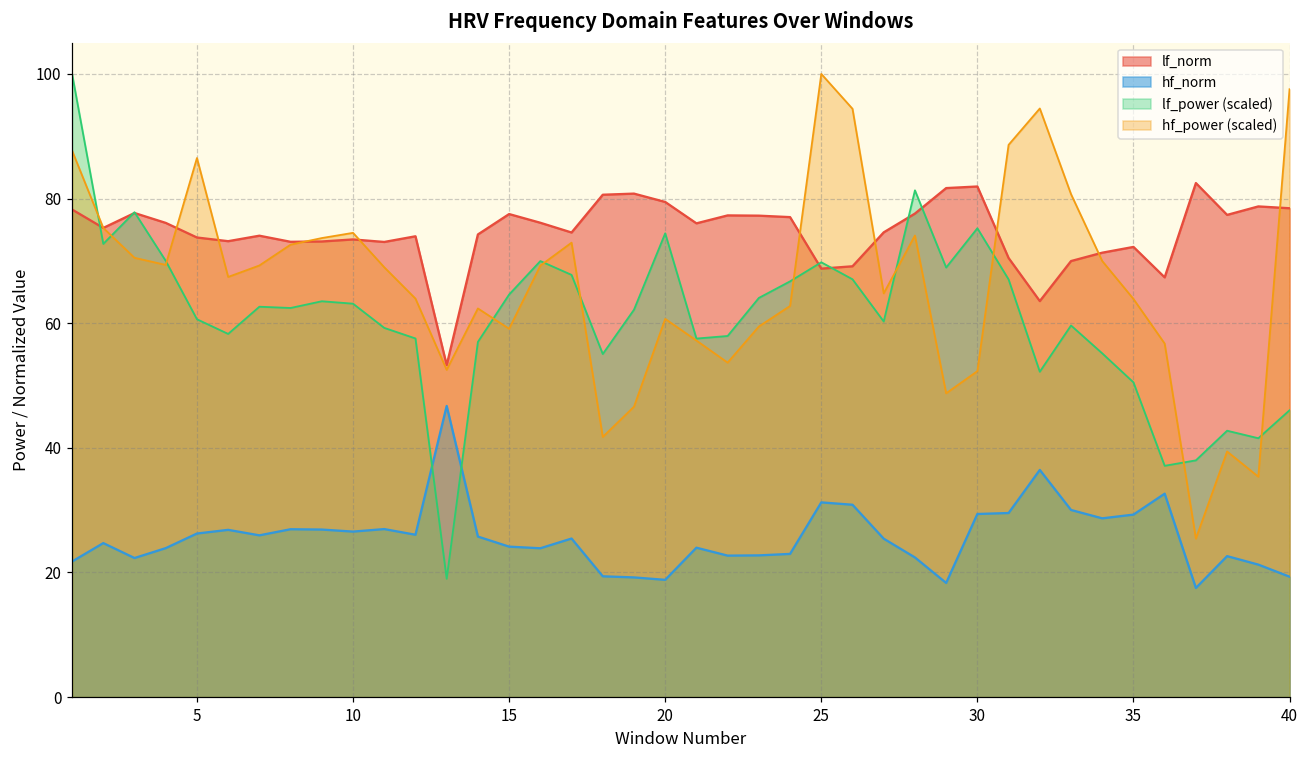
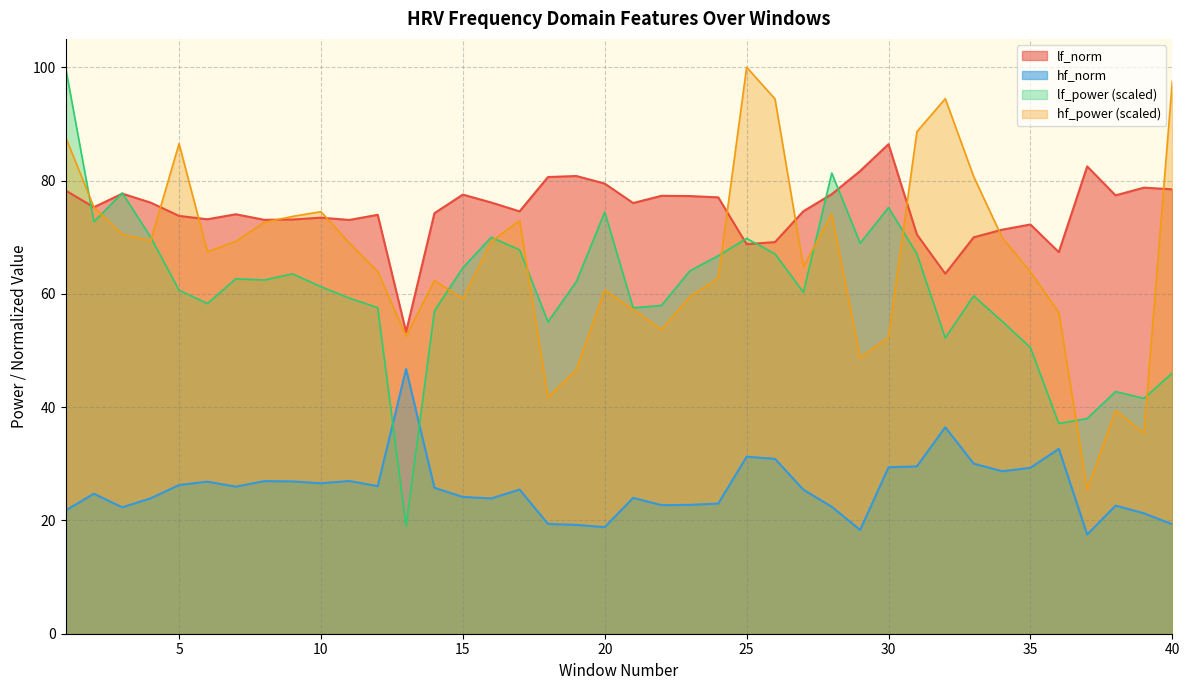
  {
    "lf_norm": {
      "5": 74,
      "10": 73,
      "15": 78,
      "20": 79,
      "25": 69,
-     "30": 82,
+     "30": 86,
      "35": 72,
      "40": 78
    },
    "hf_norm": {
      "5": 26,
      "10": 27,
      "15": 24,
      "20": 19,
      "25": 31,
      "30": 29,
      "35": 29,
      "40": 19
    },
    "lf_power (scaled)": {
      "5": 61,
-     "10": 63,
+     "10": 61,
      "15": 65,
      "20": 74,
      "25": 70,
      "30": 75,
      "35": 51,
      "40": 46
    },
    "hf_power (scaled)": {
      "5": 87,
      "10": 74,
      "15": 59,
      "20": 61,
      "25": 100,
      "30": 52,
      "35": 64,
      "40": 98
    }
  }
